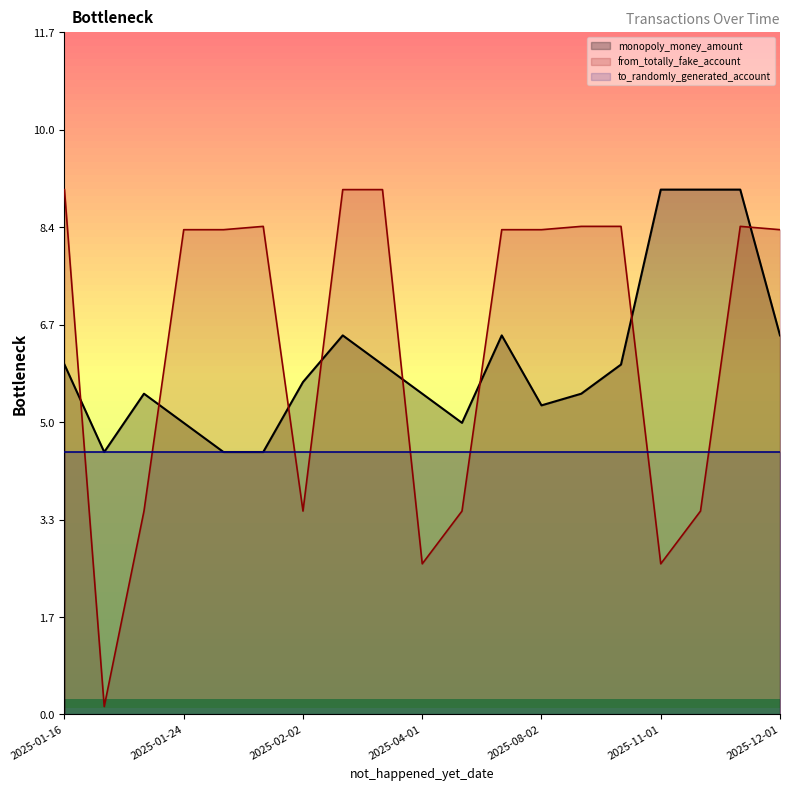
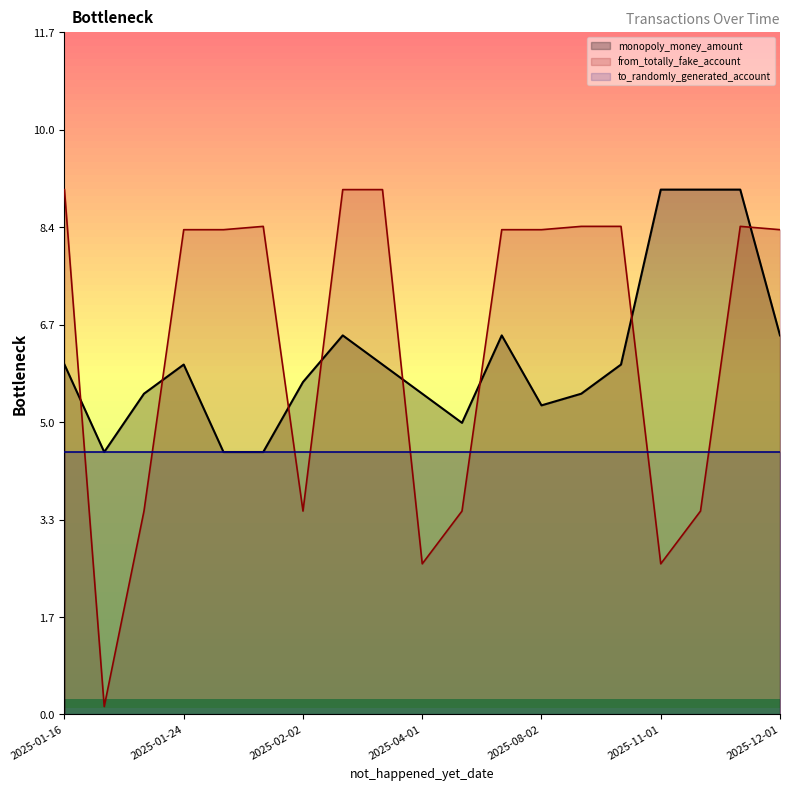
  {
    "monopoly_money_amount": {
      "2025-01-16": 6,
-     "2025-01-24": 5,
+     "2025-01-24": 6,
      "2025-02-02": 5.7,
      "2025-04-01": 5.5,
      "2025-08-02": 5.3,
      "2025-11-01": 9
    }
  }
